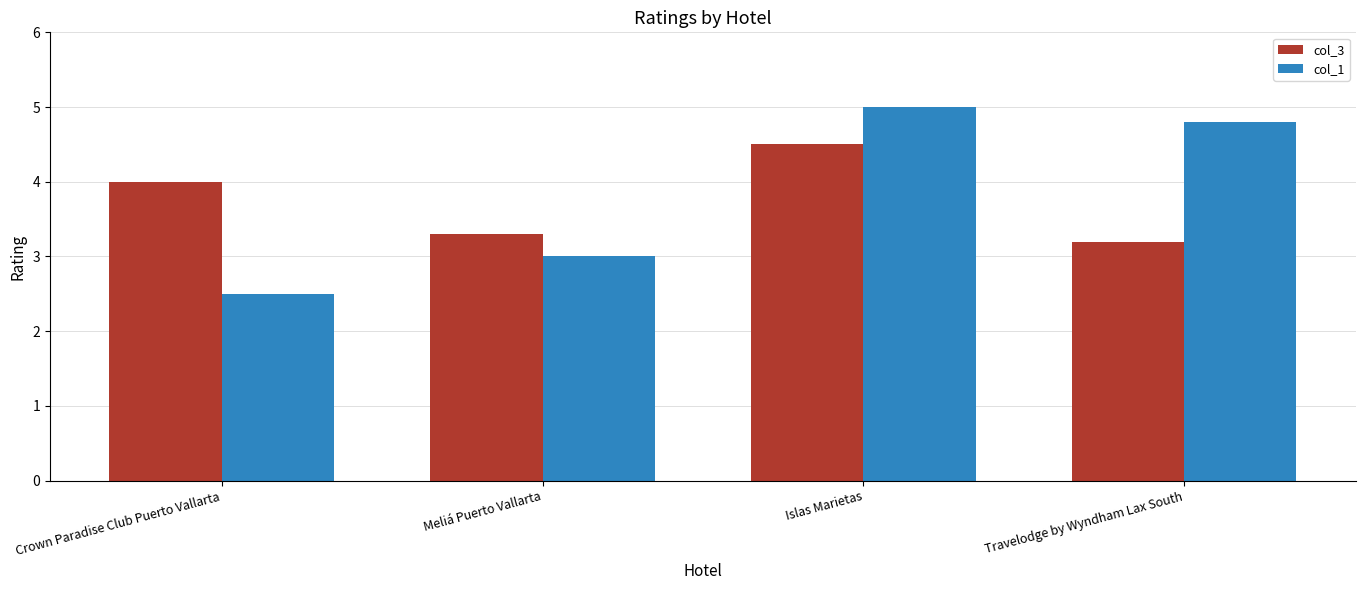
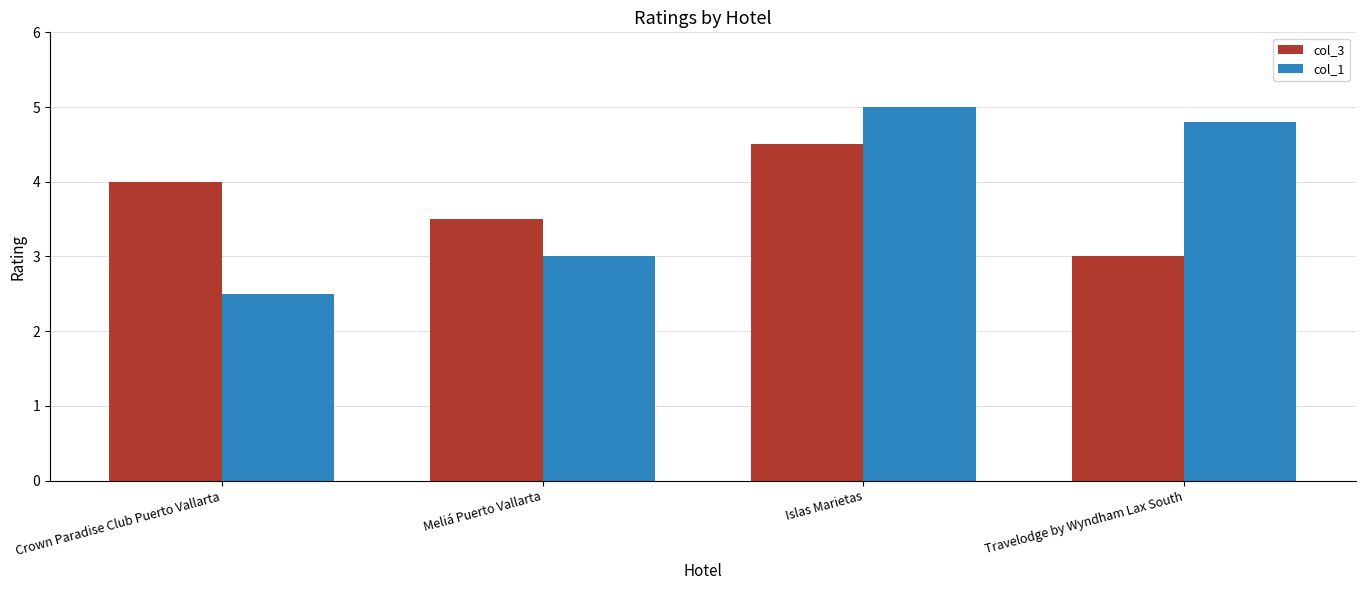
  {
    "col_3": {
      "Crown Paradise Club Puerto Vallarta": 4.0,
-     "Meliá Puerto Vallarta": 3.3,
+     "Meliá Puerto Vallarta": 3.5,
      "Islas Marietas": 4.5,
-     "Travelodge by Wyndham Lax South": 3.2
+     "Travelodge by Wyndham Lax South": 3.0
    },
    "col_1": {
      "Crown Paradise Club Puerto Vallarta": 2.5,
      "Meliá Puerto Vallarta": 3.0,
      "Islas Marietas": 5.0,
      "Travelodge by Wyndham Lax South": 4.8
    }
  }
